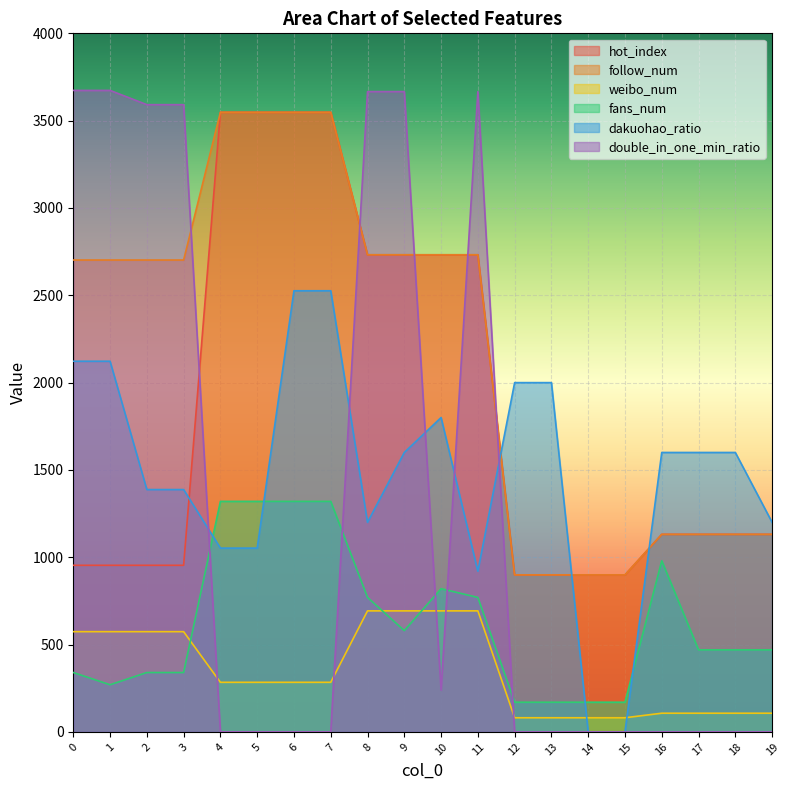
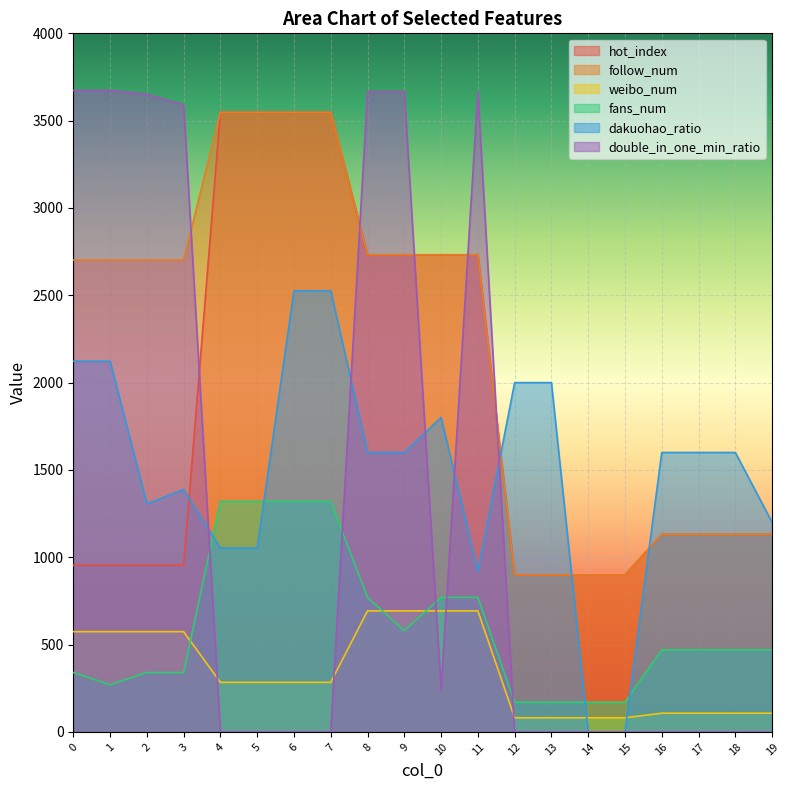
  {
    "fans_num": {
      "0": 340,
      "1": 270,
      "2": 340,
      "3": 340,
      "4": 1320,
      "5": 1320,
      "6": 1320,
      "7": 1320,
      "8": 770,
      "9": 580,
-     "10": 820,
+     "10": 770,
      "11": 770,
      "12": 170,
      "13": 170,
      "14": 170,
      "15": 170,
-     "16": 980,
+     "16": 470,
      "17": 470,
      "18": 470,
      "19": 470
    },
    "dakuohao_ratio": {
      "0": 2120,
      "1": 2120,
-     "2": 1390,
+     "2": 1310,
      "3": 1390,
      "4": 1050,
      "5": 1050,
      "6": 2530,
      "7": 2530,
-     "8": 1200,
+     "8": 1600,
      "9": 1600,
      "10": 1800,
      "11": 920,
      "12": 2000,
      "13": 2000,
      "16": 1600,
      "17": 1600,
      "18": 1600,
      "19": 1200
    },
    "double_in_one_min_ratio": {
      "0": 3670,
      "1": 3670,
-     "2": 3590,
+     "2": 3650,
      "3": 3590,
      "4": 0,
      "5": 0,
      "6": 0,
      "7": 0,
      "8": 3670,
      "9": 3670,
      "10": 240,
      "11": 3670,
      "12": 0,
      "13": 0,
      "16": 0,
      "17": 0,
      "18": 0,
      "19": 0
    }
  }
